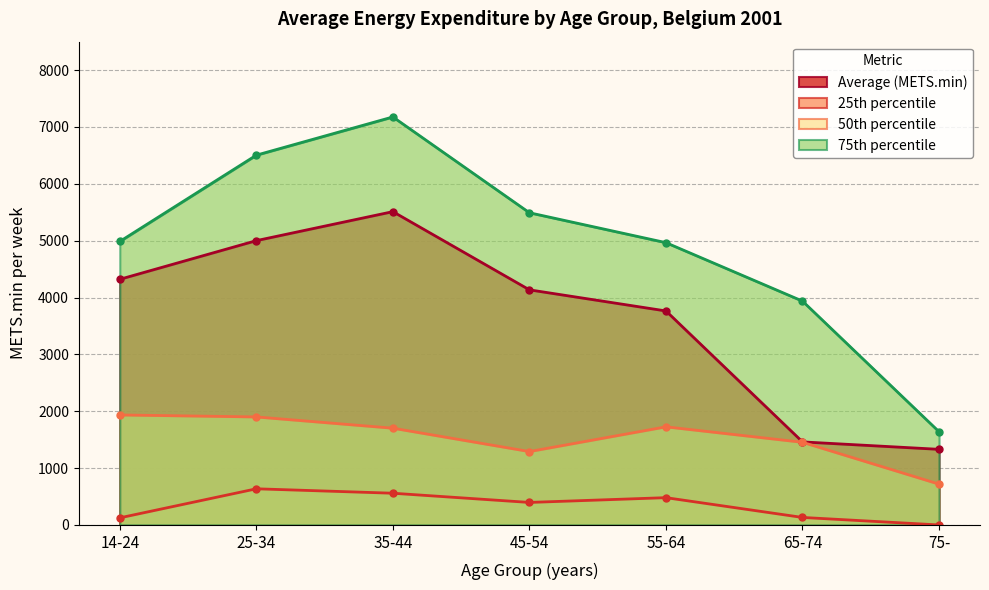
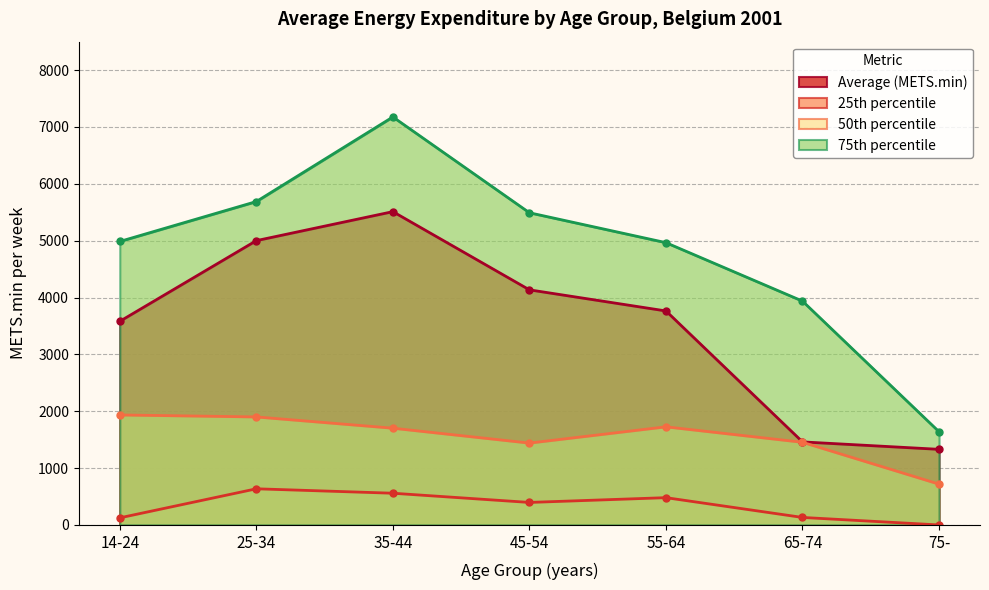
  {
    "Average (METS.min)": {
-     "14-24": 4300,
+     "14-24": 3600,
      "25-34": 5000,
      "35-44": 5500,
      "45-54": 4100,
      "55-64": 3800,
      "75-": 1300
    },
    "25th percentile": {
      "14-24": 100,
      "25-34": 600,
      "35-44": 600,
      "45-54": 400,
      "55-64": 500,
      "65-74": 100,
      "75-": 0
    },
    "50th percentile": {
      "14-24": 1900,
      "25-34": 1900,
      "35-44": 1700,
-     "45-54": 1300,
+     "45-54": 1400,
      "55-64": 1700,
      "75-": 700
    },
    "75th percentile": {
      "14-24": 5000,
-     "25-34": 6500,
+     "25-34": 5700,
      "35-44": 7200,
      "45-54": 5500,
      "55-64": 5000,
      "65-74": 3900,
      "75-": 1600
    }
  }
